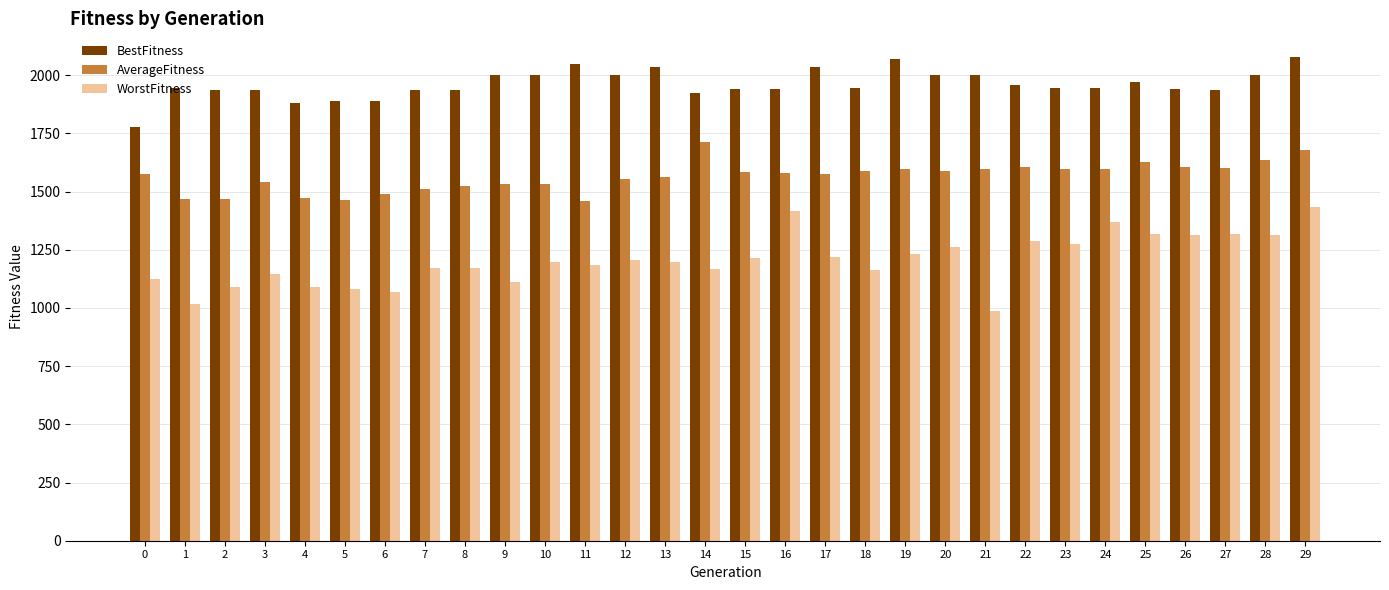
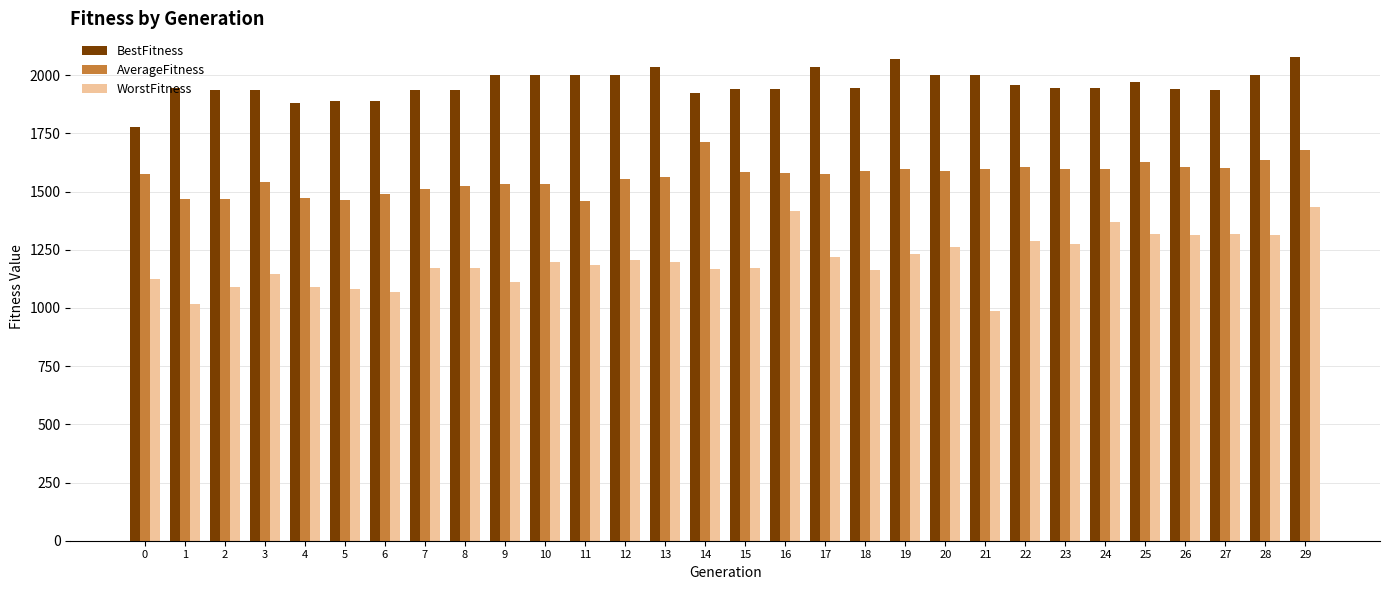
  {
    "BestFitness": {
      "0": 1780,
      "1": 1940,
      "2": 1940,
      "3": 1940,
      "4": 1880,
      "5": 1890,
      "6": 1890,
      "7": 1940,
      "8": 1940,
      "9": 2000,
      "10": 2000,
-     "11": 2050,
+     "11": 2000,
      "12": 2000,
      "13": 2040,
      "14": 1920,
      "15": 1940,
      "16": 1940,
      "17": 2040,
      "18": 1950,
      "19": 2070,
      "20": 2000,
      "21": 2000,
      "22": 1960,
      "23": 1950,
      "24": 1950,
      "25": 1970,
      "26": 1940,
      "27": 1940,
      "28": 2000,
      "29": 2080
    },
    "AverageFitness": {
      "0": 1580,
      "1": 1470,
      "2": 1470,
      "3": 1540,
      "4": 1470,
      "5": 1460,
      "6": 1490,
      "7": 1510,
      "8": 1520,
      "9": 1530,
      "10": 1530,
      "11": 1460,
      "12": 1560,
      "13": 1560,
      "14": 1710,
      "15": 1580,
      "16": 1580,
      "17": 1580,
      "18": 1590,
      "19": 1600,
      "20": 1590,
      "21": 1600,
      "22": 1610,
      "23": 1600,
      "24": 1600,
      "25": 1630,
      "26": 1600,
      "27": 1600,
      "28": 1630,
      "29": 1680
    },
    "WorstFitness": {
      "0": 1120,
      "1": 1020,
      "2": 1090,
      "3": 1150,
      "4": 1090,
      "5": 1080,
      "6": 1070,
      "7": 1170,
      "8": 1170,
      "9": 1110,
      "10": 1200,
      "11": 1180,
      "12": 1210,
      "13": 1200,
      "14": 1170,
-     "15": 1210,
+     "15": 1170,
      "16": 1420,
      "17": 1220,
      "18": 1160,
      "19": 1230,
      "20": 1260,
      "21": 990,
      "22": 1290,
      "23": 1280,
      "24": 1370,
      "25": 1320,
      "26": 1310,
      "27": 1320,
      "28": 1310,
      "29": 1430
    }
  }
